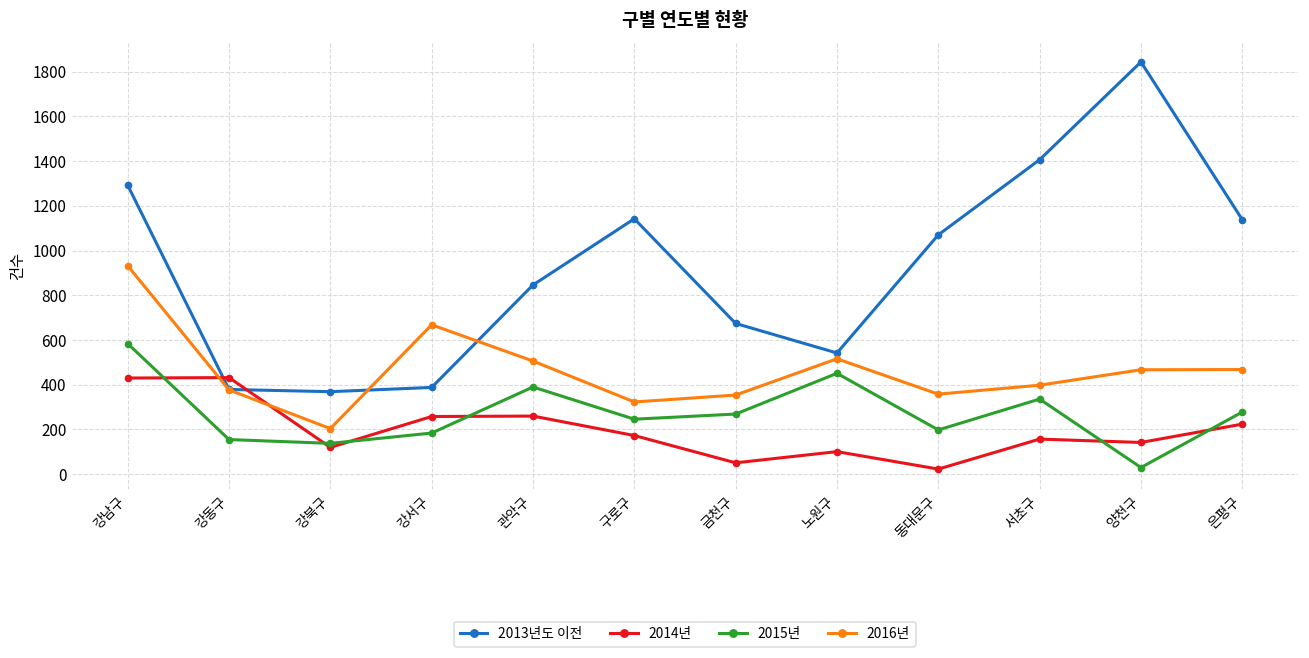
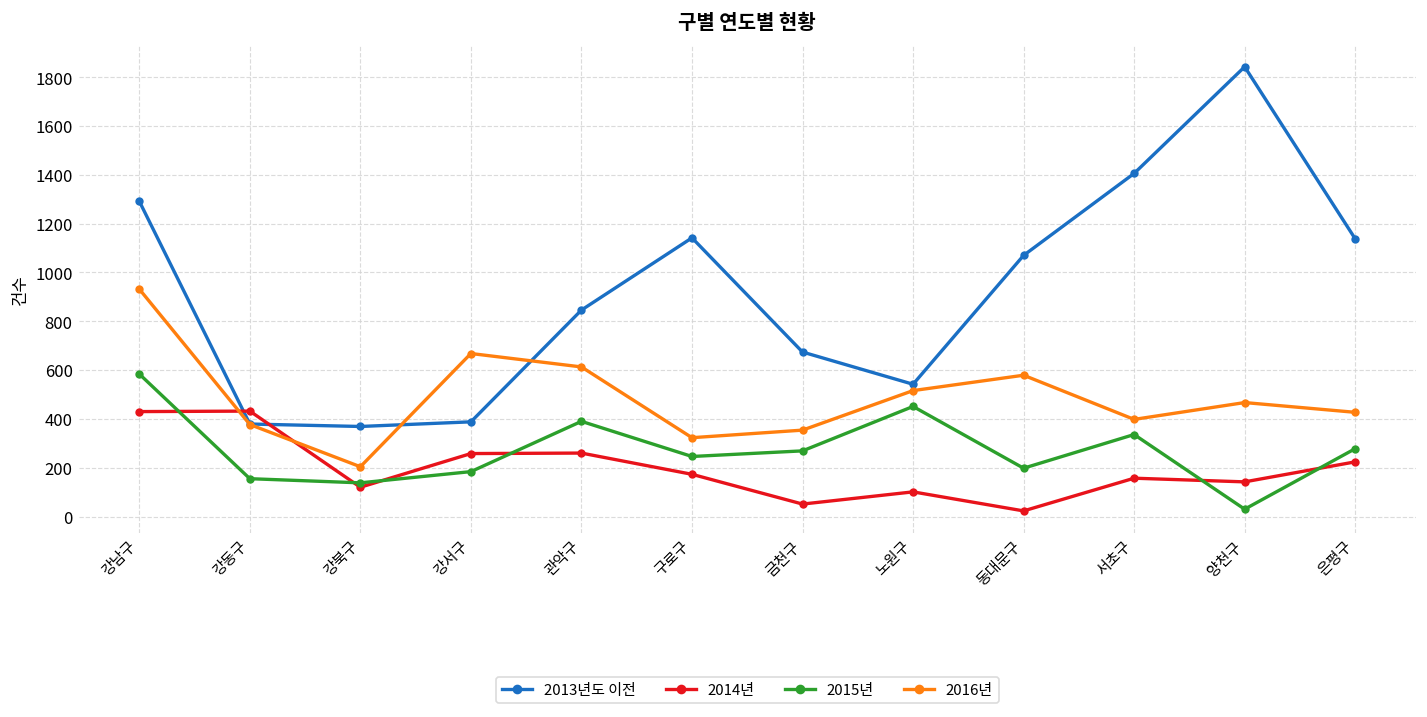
  {
    "2013년도 이전": {
      "강남구": 1290,
      "강북구": 370,
      "강서구": 390,
      "관악구": 850,
      "구로구": 1140,
      "금천구": 670,
      "노원구": 540,
      "동대문구": 1070,
      "서초구": 1410,
      "양천구": 1840,
      "은평구": 1140
    },
    "2014년": {
      "강남구": 430,
      "강동구": 430,
      "강북구": 120,
      "강서구": 260,
      "관악구": 260,
      "구로구": 170,
      "금천구": 50,
      "노원구": 100,
      "동대문구": 20,
      "서초구": 160,
      "양천구": 140,
      "은평구": 220
    },
    "2015년": {
      "강남구": 580,
      "강동구": 160,
      "강북구": 140,
      "강서구": 180,
      "관악구": 390,
      "구로구": 250,
      "금천구": 270,
      "노원구": 450,
      "동대문구": 200,
      "서초구": 340,
      "양천구": 30,
      "은평구": 280
    },
    "2016년": {
      "강남구": 930,
      "강북구": 200,
      "강서구": 670,
-     "관악구": 510,
+     "관악구": 610,
      "구로구": 320,
      "금천구": 350,
      "노원구": 520,
-     "동대문구": 360,
+     "동대문구": 580,
      "서초구": 400,
      "양천구": 470,
-     "은평구": 470
+     "은평구": 430
    }
  }
